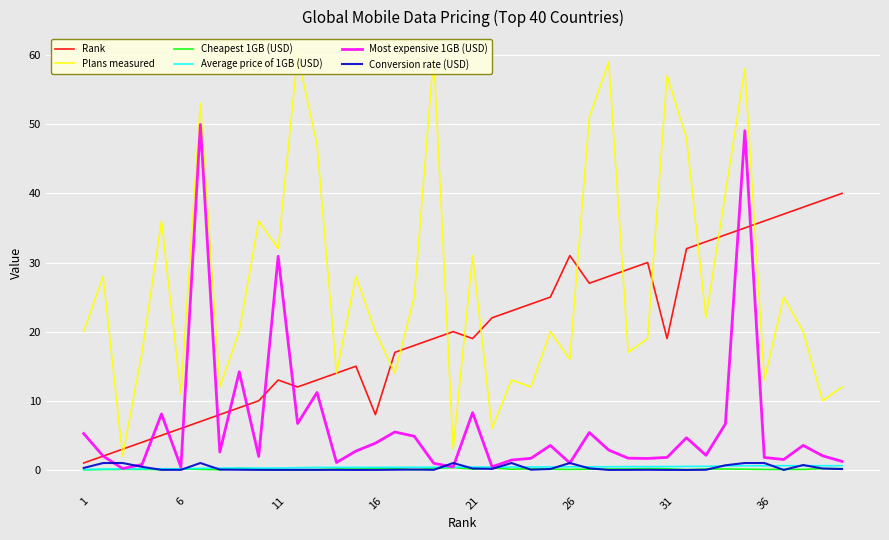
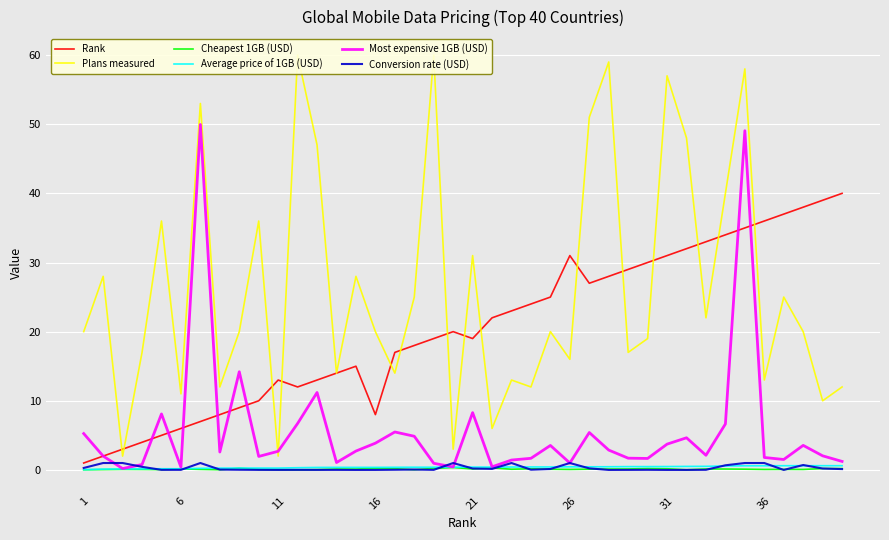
  {
    "Rank": {
      "1": 1,
      "6": 6,
      "11": 13,
      "16": 8,
      "21": 19,
      "26": 31,
-     "31": 19,
+     "31": 31,
      "36": 36
    },
    "Plans measured": {
      "1": 20,
      "6": 11,
-     "11": 32,
+     "11": 2,
      "16": 20,
      "21": 31,
      "26": 16,
      "31": 57,
      "36": 13
    },
    "Cheapest 1GB (USD)": {
      "26": 0,
      "36": 0
    },
    "Average price of 1GB (USD)": {
      "26": 0,
      "36": 1
    },
    "Most expensive 1GB (USD)": {
      "1": 5,
-     "11": 31,
+     "11": 3,
      "16": 4,
      "21": 8,
-     "31": 2,
+     "31": 4,
      "36": 2
    },
    "Conversion rate (USD)": {
      "36": 1
    }
  }
